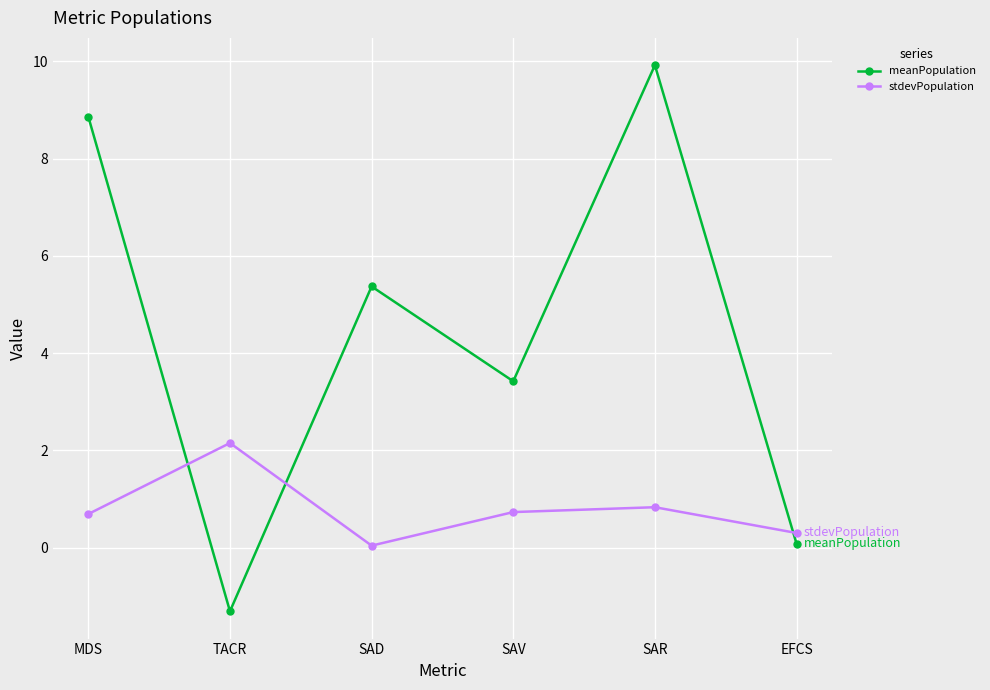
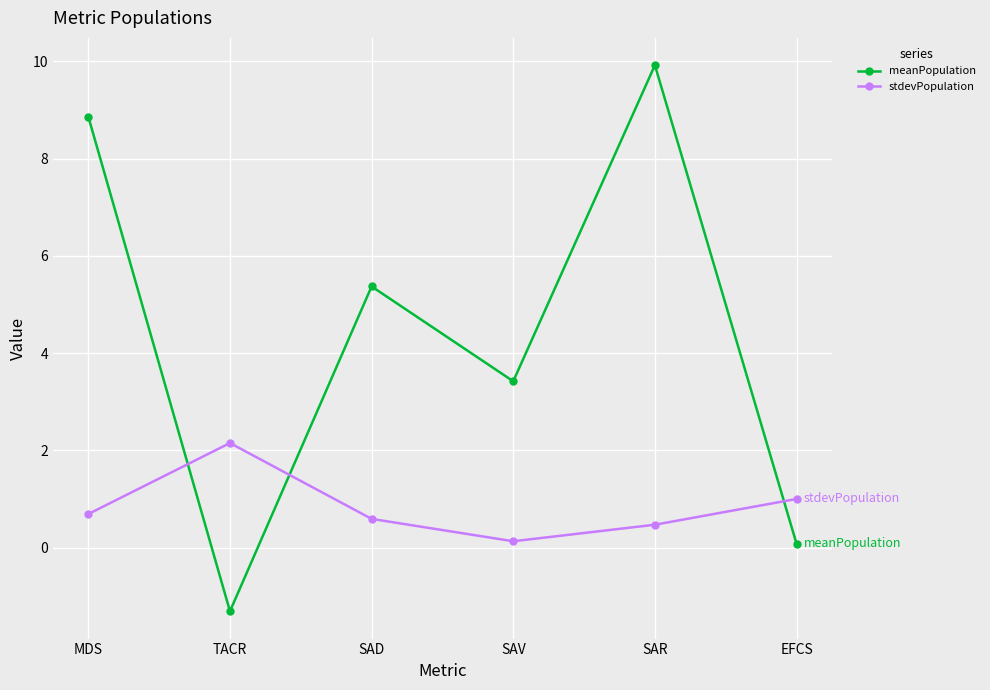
  {
    "meanPopulation": {
      "MDS": 8.9,
      "TACR": -1.3,
      "SAD": 5.4,
      "SAV": 3.4,
      "SAR": 9.9,
      "EFCS": 0.1
    },
    "stdevPopulation": {
      "MDS": 0.7,
      "TACR": 2.2,
-     "SAD": 0.0,
-     "SAV": 0.7,
-     "SAR": 0.8,
-     "EFCS": 0.3
+     "SAD": 0.6,
+     "SAV": 0.1,
+     "SAR": 0.5,
+     "EFCS": 1.0
    }
  }
